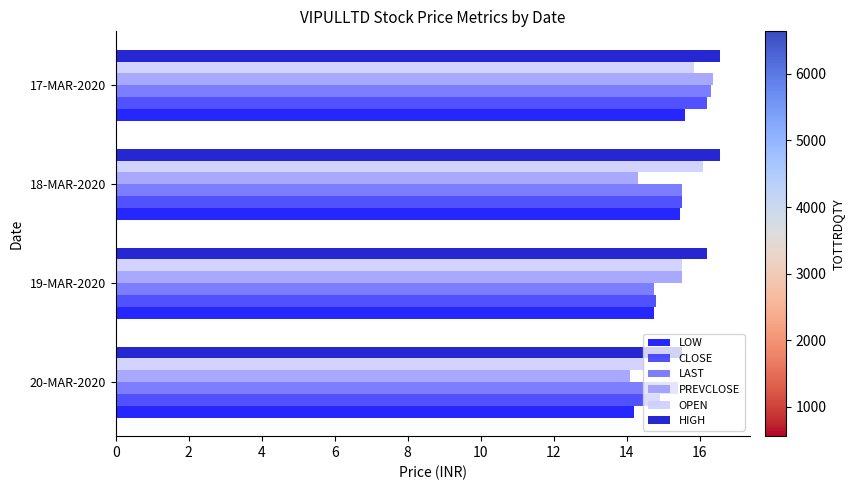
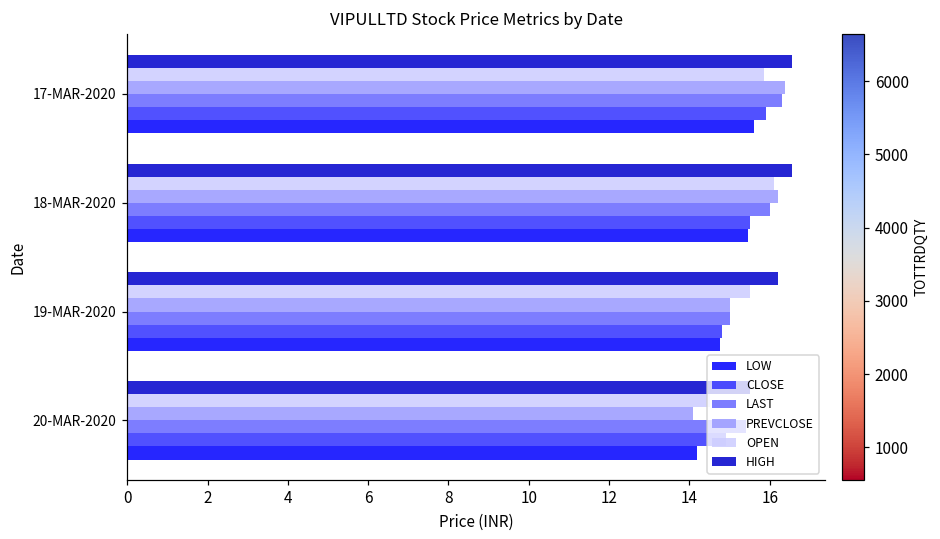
  {
    "CLOSE": {
-     "17-MAR-2020": 16.2,
+     "17-MAR-2020": 15.9,
      "18-MAR-2020": 15.5,
      "19-MAR-2020": 14.8
    },
    "LAST": {
      "17-MAR-2020": 16.3,
-     "18-MAR-2020": 15.5,
-     "19-MAR-2020": 14.8
+     "18-MAR-2020": 16.0,
+     "19-MAR-2020": 15.0
    },
    "PREVCLOSE": {
      "17-MAR-2020": 16.4,
-     "18-MAR-2020": 14.3,
-     "19-MAR-2020": 15.5,
+     "18-MAR-2020": 16.2,
+     "19-MAR-2020": 15.0,
      "20-MAR-2020": 14.1
    },
    "OPEN": {
      "17-MAR-2020": 15.9,
      "18-MAR-2020": 16.1,
      "19-MAR-2020": 15.5
    }
  }
